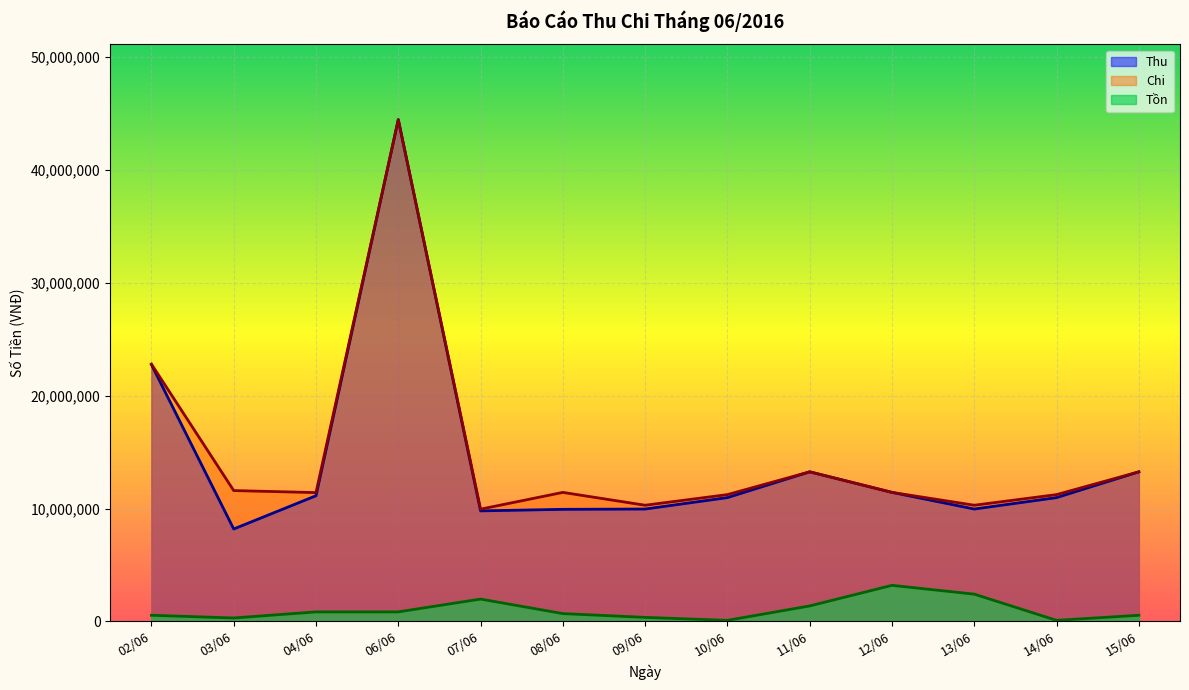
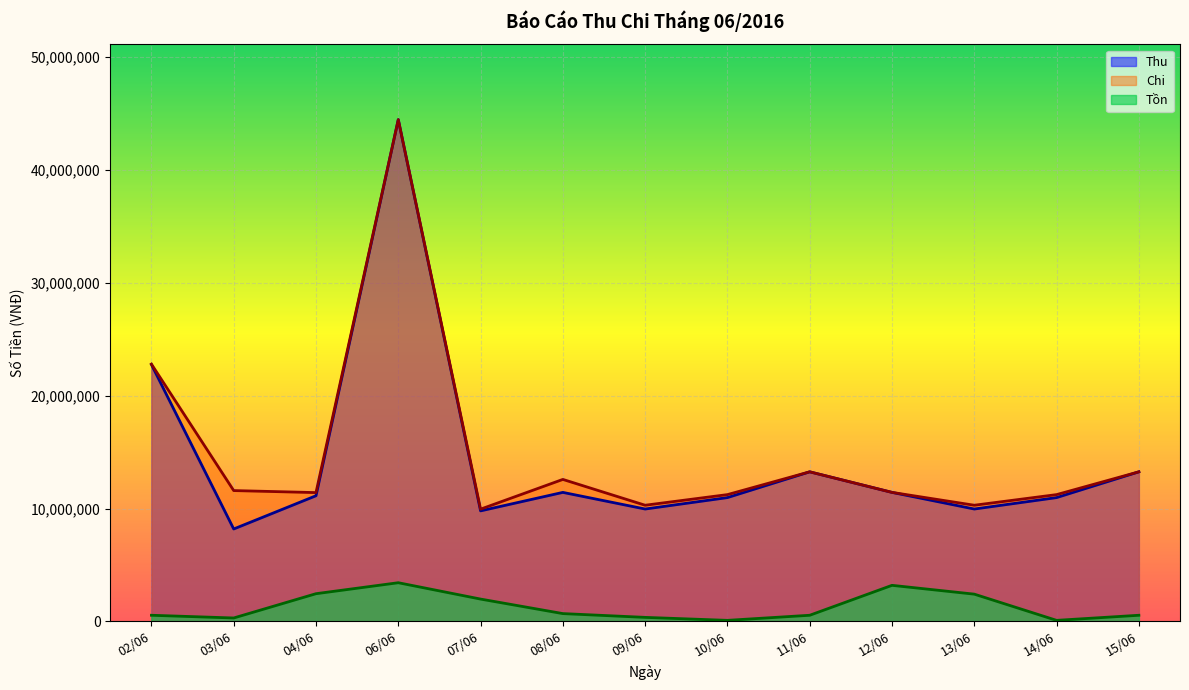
  {
    "Thu": {
      "03/06": "8,200,000",
      "04/06": "11,100,000",
-     "08/06": "9,900,000",
+     "08/06": "11,400,000",
      "09/06": "10,000,000",
      "10/06": "11,000,000",
      "13/06": "10,000,000",
      "14/06": "11,000,000"
    },
    "Chi": {
      "03/06": "11,600,000",
      "04/06": "11,400,000",
-     "08/06": "11,400,000",
+     "08/06": "12,600,000",
      "09/06": "10,300,000",
      "10/06": "11,200,000",
      "13/06": "10,300,000",
      "14/06": "11,200,000"
    },
    "Tồn": {
      "02/06": "600,000",
      "03/06": "300,000",
-     "04/06": "900,000",
-     "06/06": "900,000",
+     "04/06": "2,500,000",
+     "06/06": "3,400,000",
      "07/06": "2,000,000",
      "08/06": "700,000",
      "09/06": "400,000",
      "10/06": "100,000",
-     "11/06": "1,400,000",
+     "11/06": "600,000",
      "12/06": "3,200,000",
      "13/06": "2,400,000",
      "14/06": "100,000",
      "15/06": "600,000"
    }
  }
